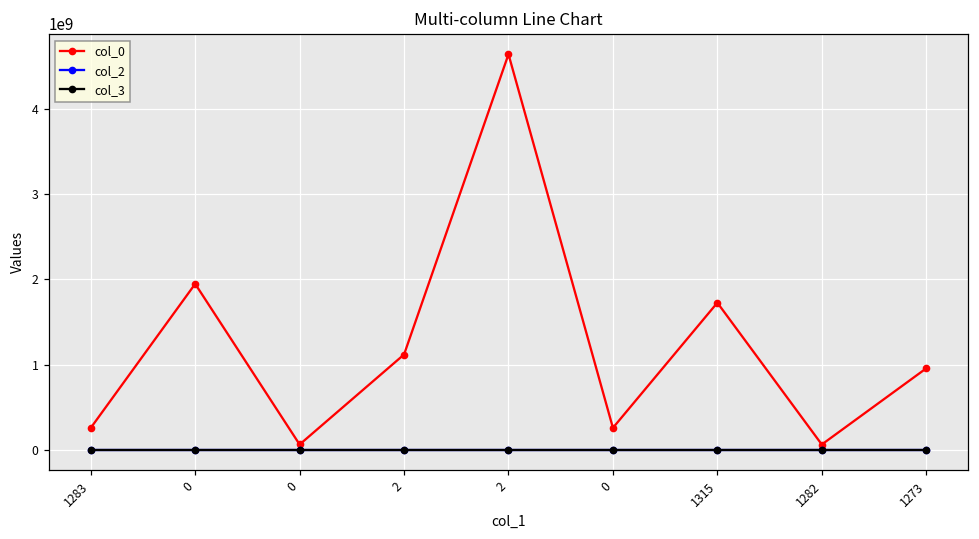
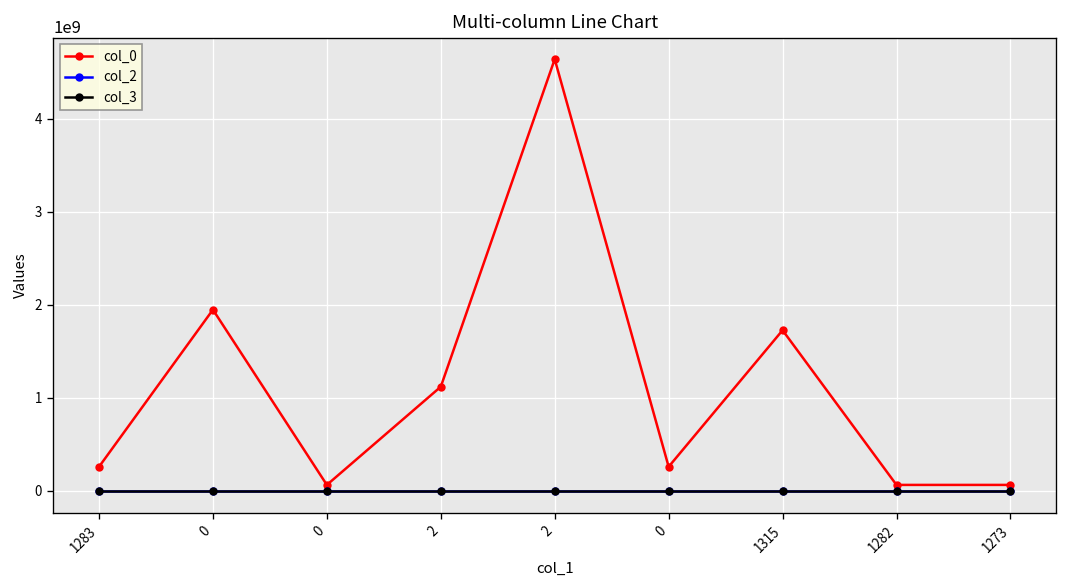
  {
    "col_0": {
      "1283": 300000000,
      "1315": 1700000000,
      "1282": 100000000,
-     "1273": 1000000000
+     "1273": 100000000
    },
    "col_3": {
      "1283": 0,
      "1315": 0,
      "1282": 0,
      "1273": 0
    }
  }
